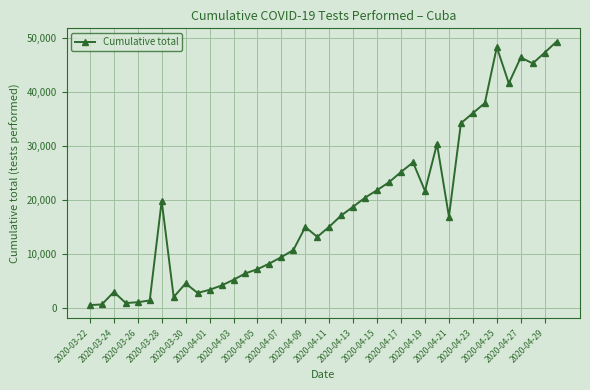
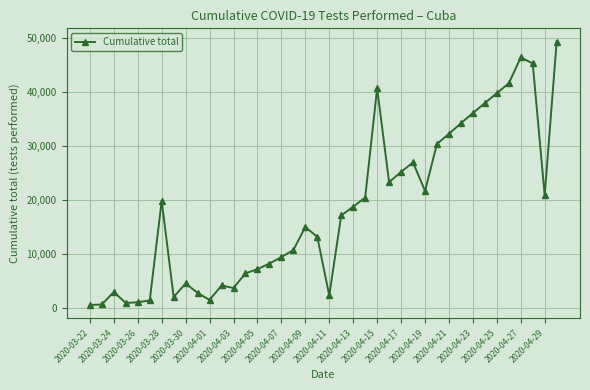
  {
    "2020-03-22": "1,000",
    "2020-03-24": "3,000",
    "2020-03-26": "1,000",
    "2020-03-28": "20,000",
    "2020-03-30": "5,000",
-   "2020-04-01": "3,000",
-   "2020-04-03": "5,000",
+   "2020-04-01": "1,000",
+   "2020-04-03": "4,000",
    "2020-04-05": "7,000",
    "2020-04-07": "9,000",
    "2020-04-09": "15,000",
-   "2020-04-11": "15,000",
+   "2020-04-11": "2,000",
    "2020-04-13": "19,000",
-   "2020-04-15": "22,000",
+   "2020-04-15": "41,000",
    "2020-04-17": "25,000",
    "2020-04-19": "22,000",
-   "2020-04-21": "17,000",
+   "2020-04-21": "32,000",
    "2020-04-23": "36,000",
-   "2020-04-25": "48,000",
+   "2020-04-25": "40,000",
    "2020-04-27": "46,000",
-   "2020-04-29": "47,000"
+   "2020-04-29": "21,000"
  }
